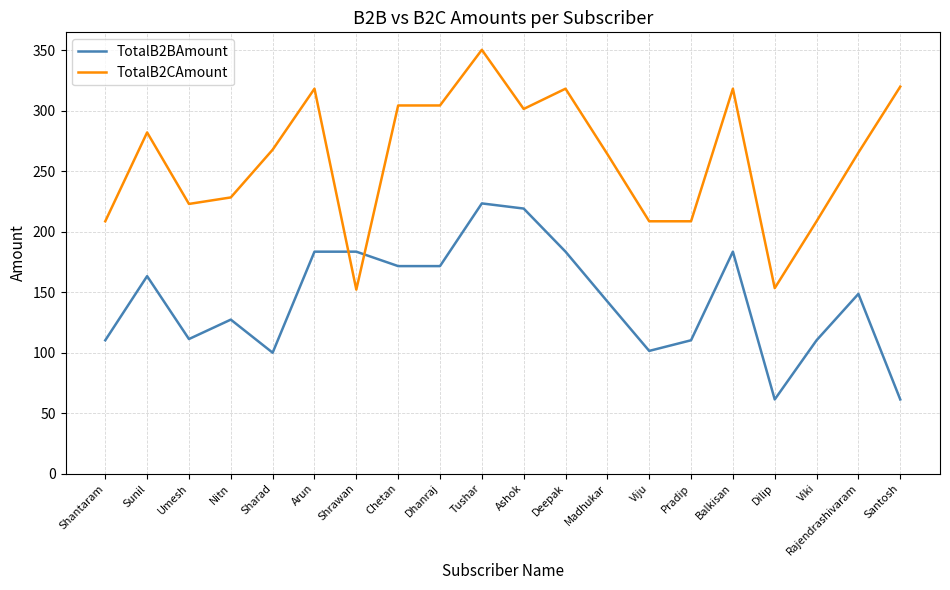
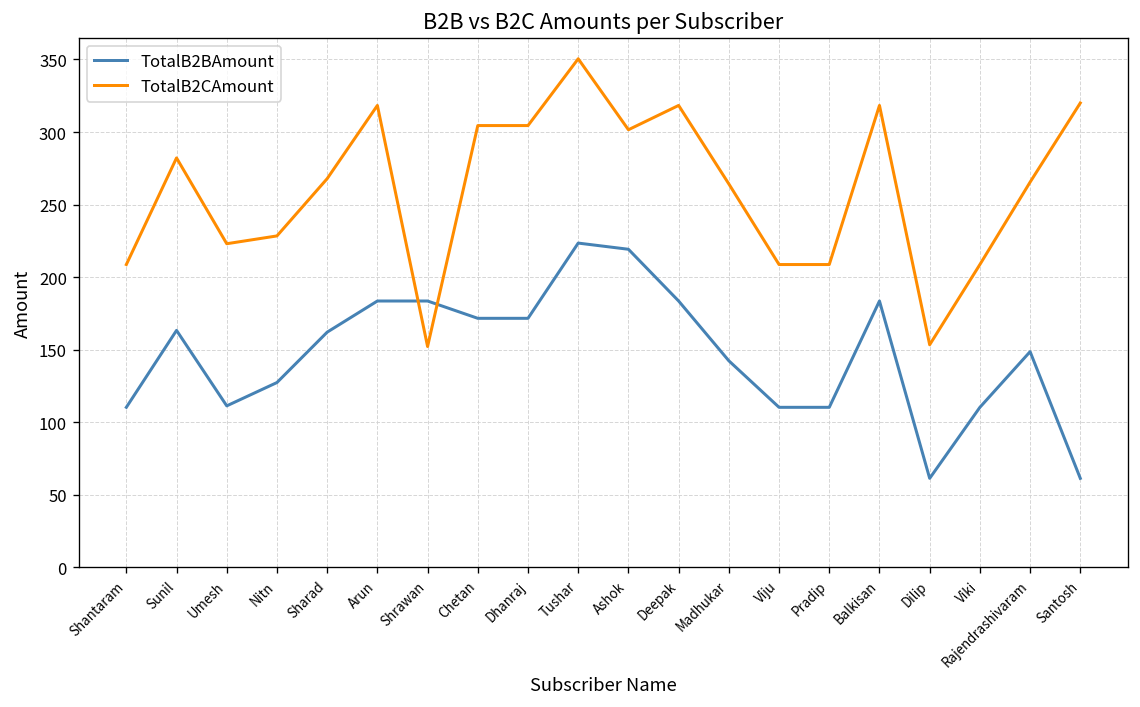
  {
    "TotalB2BAmount": {
      "Shantaram": 110,
      "Sunil": 163,
      "Umesh": 111,
      "Nitn": 127,
-     "Sharad": 100,
+     "Sharad": 162,
      "Arun": 184,
      "Shrawan": 184,
      "Chetan": 172,
      "Dhanraj": 172,
      "Tushar": 223,
      "Ashok": 219,
      "Deepak": 184,
      "Madhukar": 142,
-     "Viju": 102,
+     "Viju": 110,
      "Pradip": 110,
      "Balkisan": 184,
      "Dilip": 61,
      "Viki": 110,
      "Rajendrashivaram": 149,
      "Santosh": 61
    },
    "TotalB2CAmount": {
      "Shantaram": 209,
      "Sunil": 282,
      "Umesh": 223,
      "Nitn": 228,
      "Sharad": 268,
      "Arun": 318,
      "Shrawan": 152,
      "Chetan": 304,
      "Dhanraj": 304,
      "Tushar": 350,
      "Ashok": 302,
      "Deepak": 318,
      "Madhukar": 264,
      "Viju": 209,
      "Pradip": 209,
      "Balkisan": 318,
      "Dilip": 153,
      "Viki": 209,
      "Rajendrashivaram": 265,
      "Santosh": 320
    }
  }
